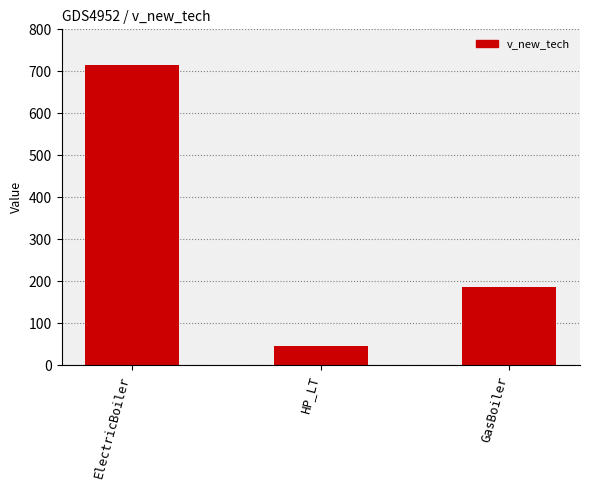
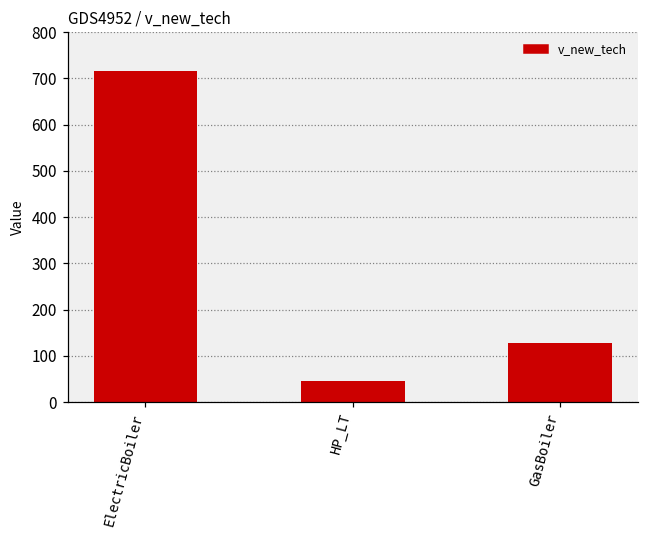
  {
    "ElectricBoiler": 720,
    "HP_LT": 50,
-   "GasBoiler": 190
+   "GasBoiler": 130
  }
